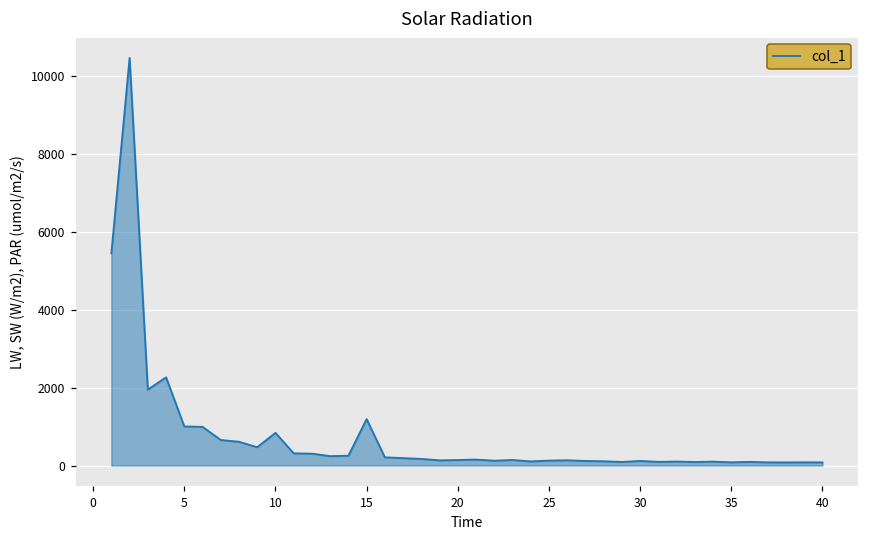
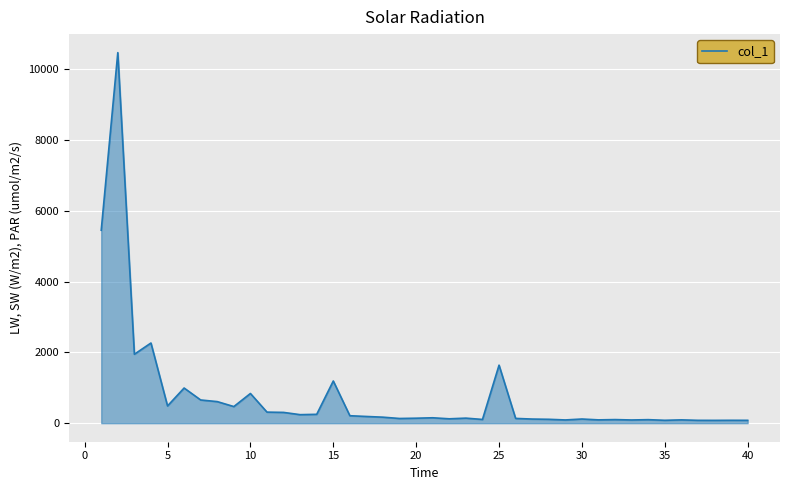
  {
-   "5": 1000,
+   "5": 500,
    "10": 800,
    "15": 1200,
    "20": 100,
-   "25": 100,
+   "25": 1600,
    "30": 100,
    "35": 100,
    "40": 100
  }
